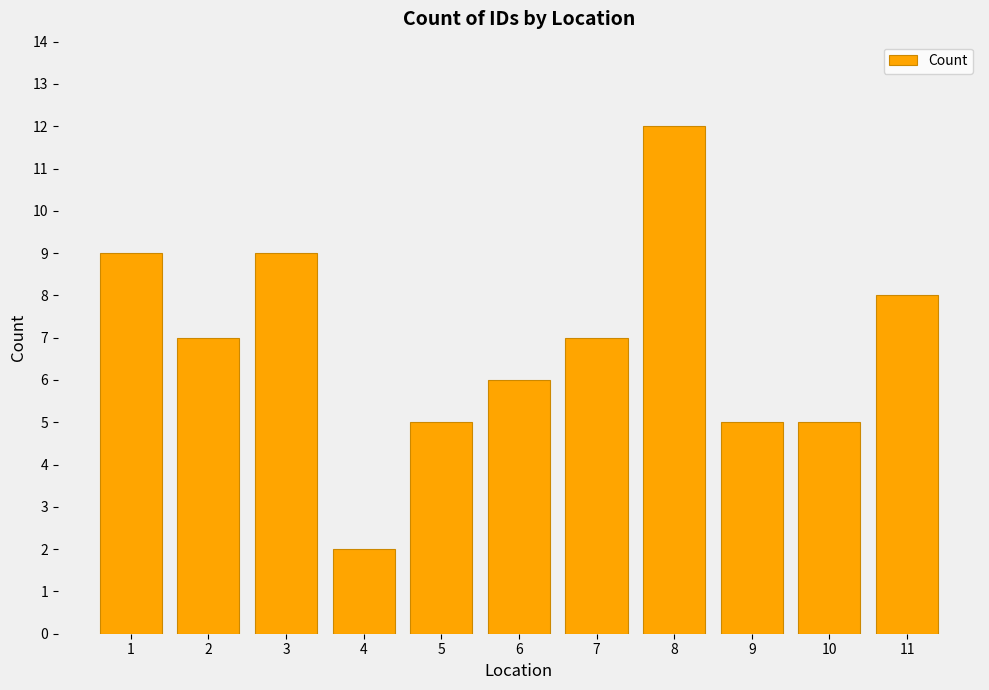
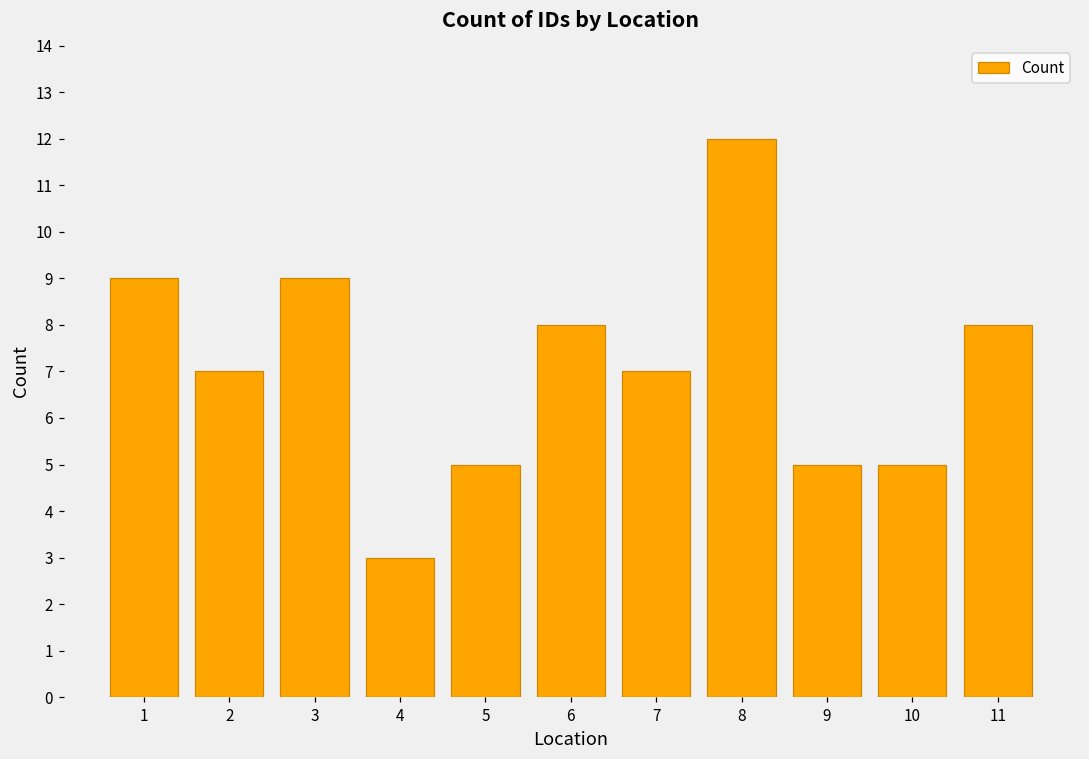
  {
    "1": 9,
    "2": 7,
    "3": 9,
-   "4": 2,
+   "4": 3,
    "5": 5,
-   "6": 6,
+   "6": 8,
    "7": 7,
    "8": 12,
    "9": 5,
    "10": 5,
    "11": 8
  }
